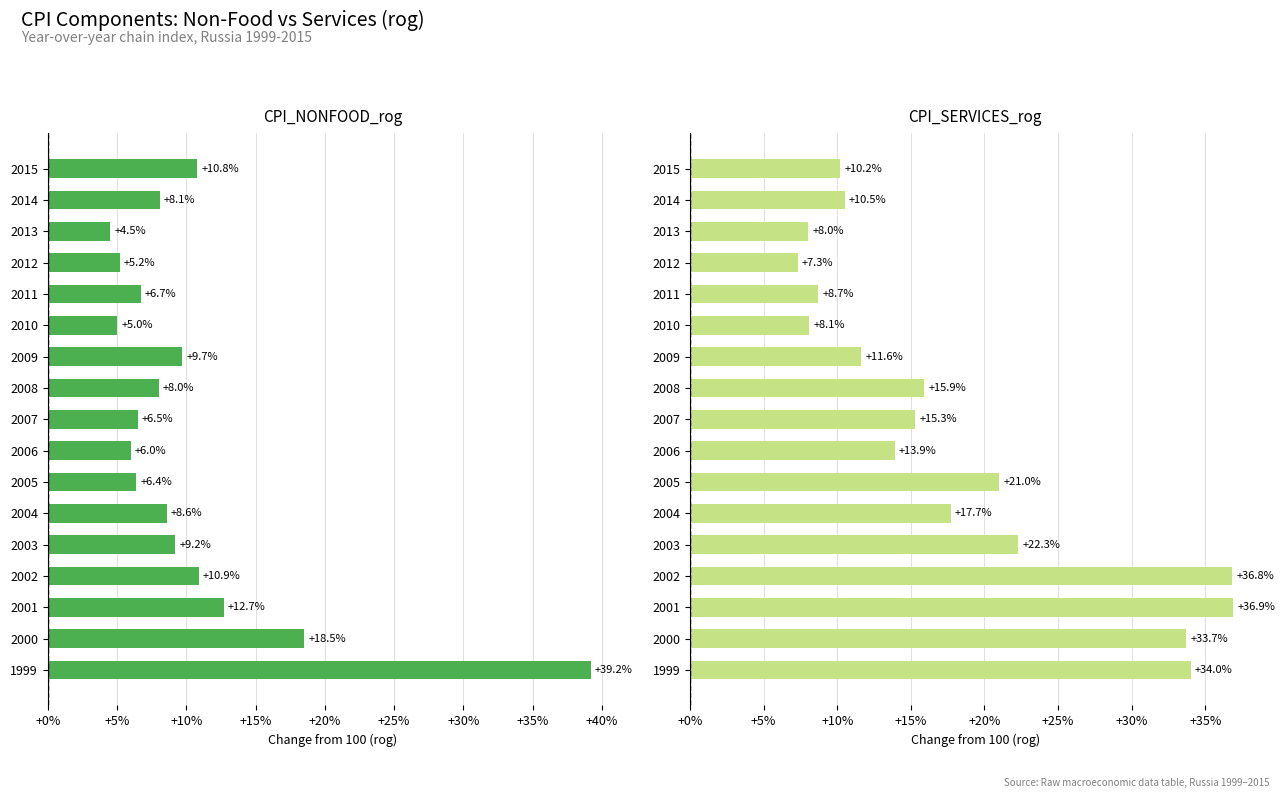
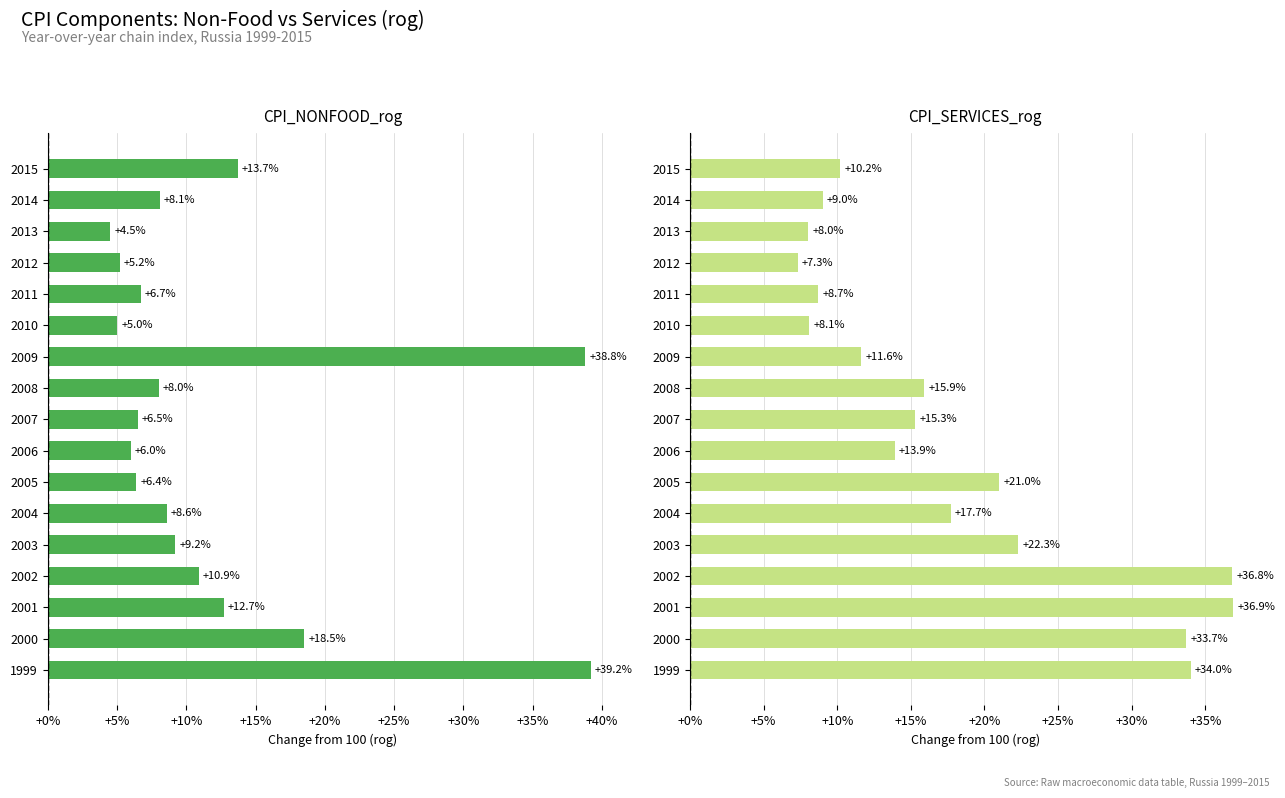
  {
    "CPI_NONFOOD_rog": {
-     "2015": "+10.8%",
+     "2015": "+13.7%",
      "2014": "+8.1%",
      "2013": "+4.5%",
      "2012": "+5.2%",
      "2011": "+6.7%",
      "2010": "+5.0%",
-     "2009": "+9.7%",
+     "2009": "+38.8%",
      "2008": "+8.0%",
      "2007": "+6.5%",
      "2006": "+6.0%",
      "2005": "+6.4%",
      "2004": "+8.6%",
      "2003": "+9.2%",
      "2002": "+10.9%",
      "2001": "+12.7%",
      "2000": "+18.5%",
      "1999": "+39.2%"
    },
    "CPI_SERVICES_rog": {
      "2015": "+10.2%",
-     "2014": "+10.5%",
+     "2014": "+9.0%",
      "2013": "+8.0%",
      "2012": "+7.3%",
      "2011": "+8.7%",
      "2010": "+8.1%",
      "2009": "+11.6%",
      "2008": "+15.9%",
      "2007": "+15.3%",
      "2006": "+13.9%",
      "2005": "+21.0%",
      "2004": "+17.7%",
      "2003": "+22.3%",
      "2002": "+36.8%",
      "2001": "+36.9%",
      "2000": "+33.7%",
      "1999": "+34.0%"
    }
  }
